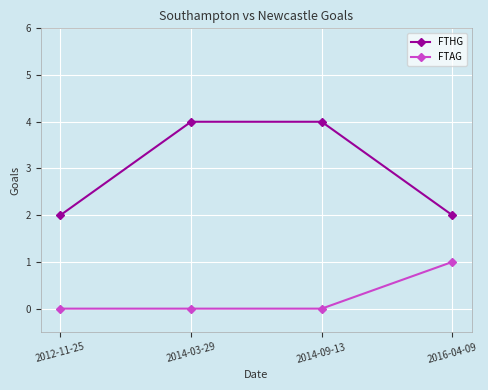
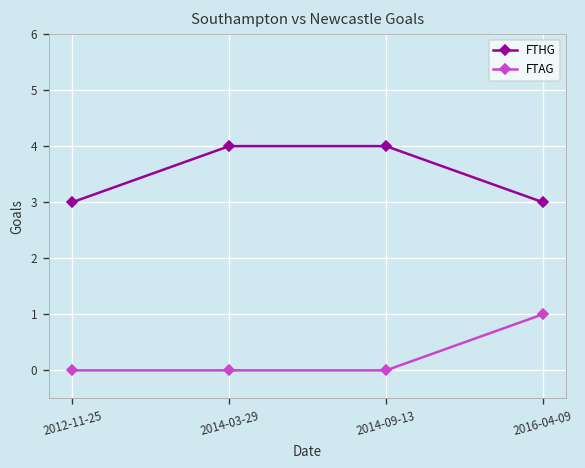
  {
    "FTHG": {
-     "2012-11-25": 2,
+     "2012-11-25": 3,
      "2014-03-29": 4,
      "2014-09-13": 4,
-     "2016-04-09": 2
+     "2016-04-09": 3
    },
    "FTAG": {
      "2012-11-25": 0,
      "2014-03-29": 0,
      "2014-09-13": 0,
      "2016-04-09": 1
    }
  }
